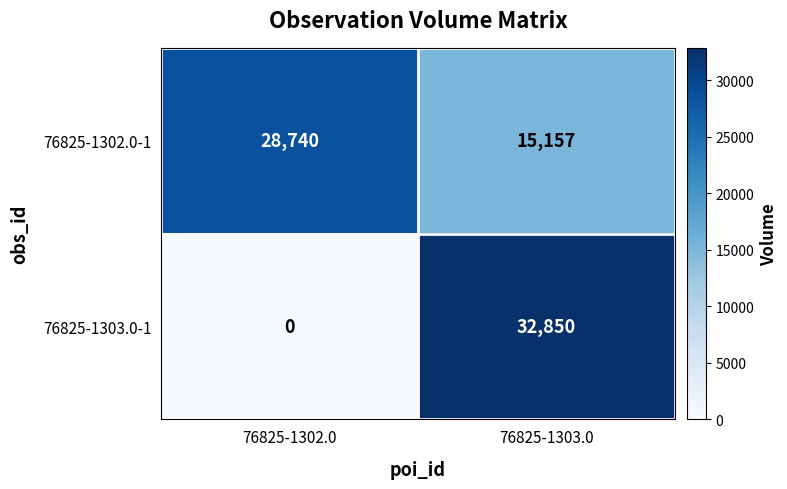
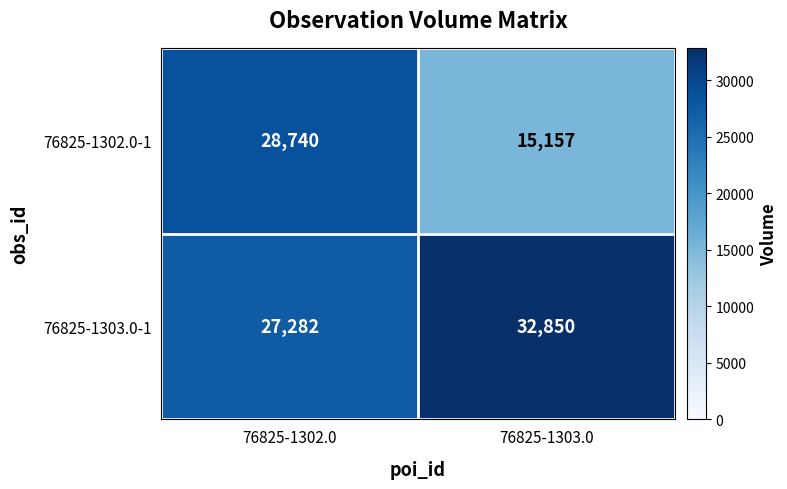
  {
    "76825-1302.0-1": {
      "76825-1302.0": "28,740",
      "76825-1303.0": "15,157"
    },
    "76825-1303.0-1": {
-     "76825-1302.0": "0",
+     "76825-1302.0": "27,282",
      "76825-1303.0": "32,850"
    }
  }
